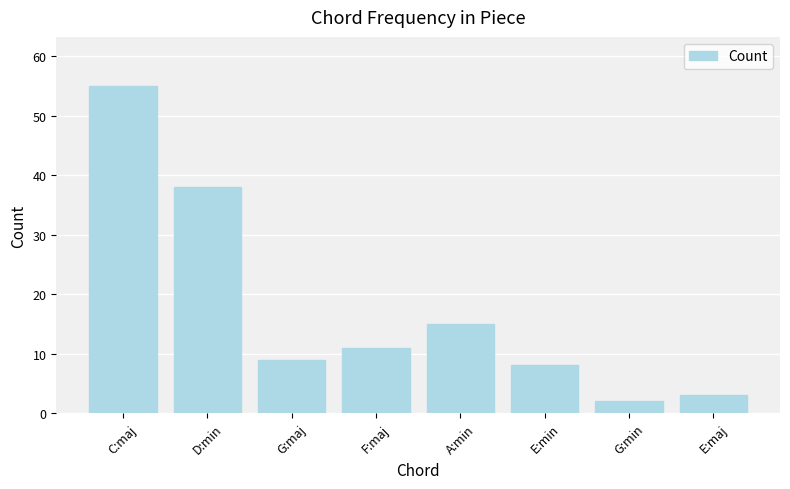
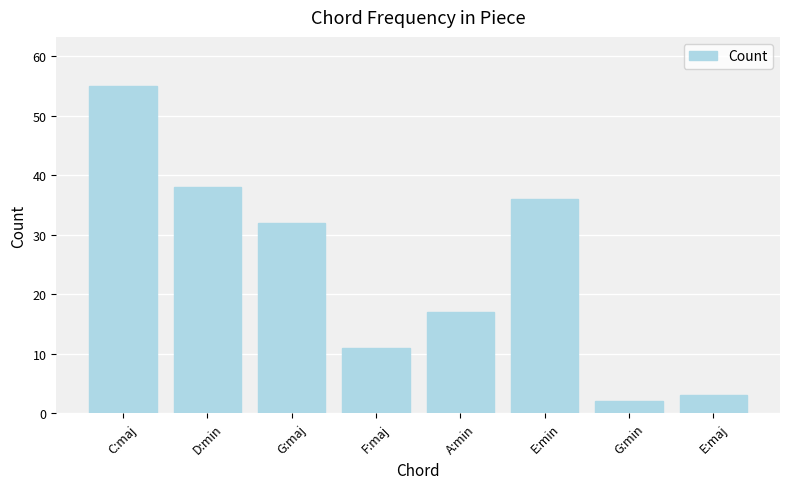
  {
    "C:maj": 55,
    "D:min": 38,
-   "G:maj": 9,
+   "G:maj": 32,
    "F:maj": 11,
-   "A:min": 15,
-   "E:min": 8,
+   "A:min": 17,
+   "E:min": 36,
    "G:min": 2,
    "E:maj": 3
  }
